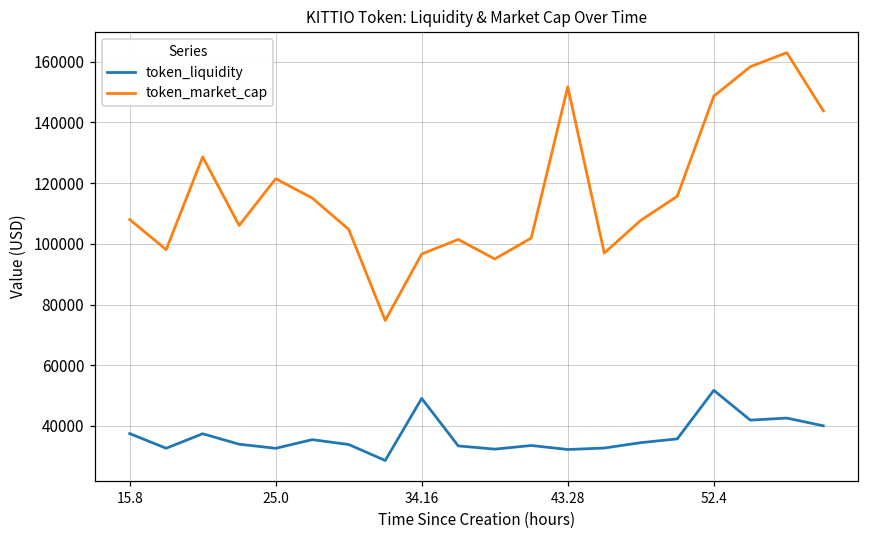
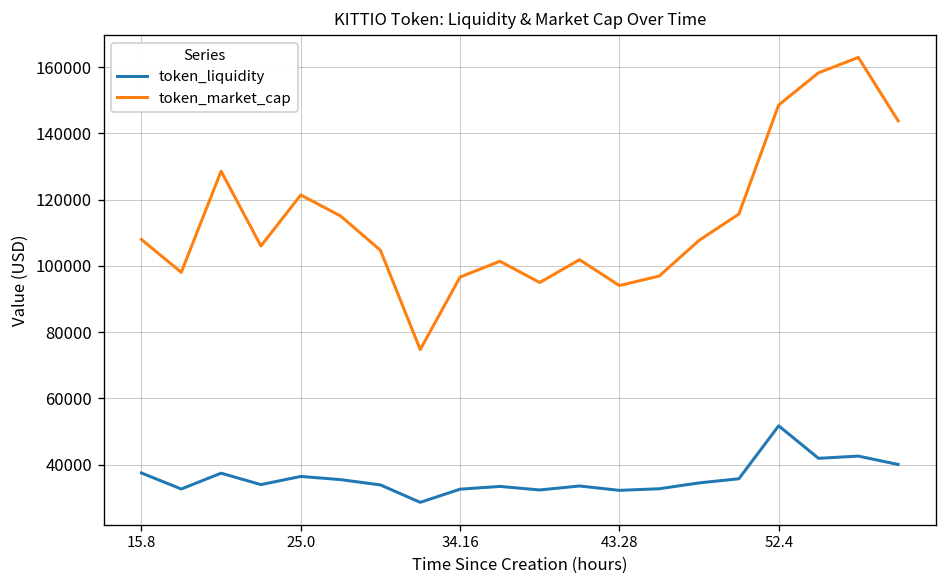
  {
    "token_liquidity": {
      "15.8": 38000,
-     "25.0": 33000,
-     "34.16": 49000,
+     "25.0": 36000,
+     "34.16": 33000,
      "43.28": 32000,
      "52.4": 52000
    },
    "token_market_cap": {
      "15.8": 108000,
      "25.0": 121000,
      "34.16": 97000,
-     "43.28": 152000,
+     "43.28": 94000,
      "52.4": 149000
    }
  }
